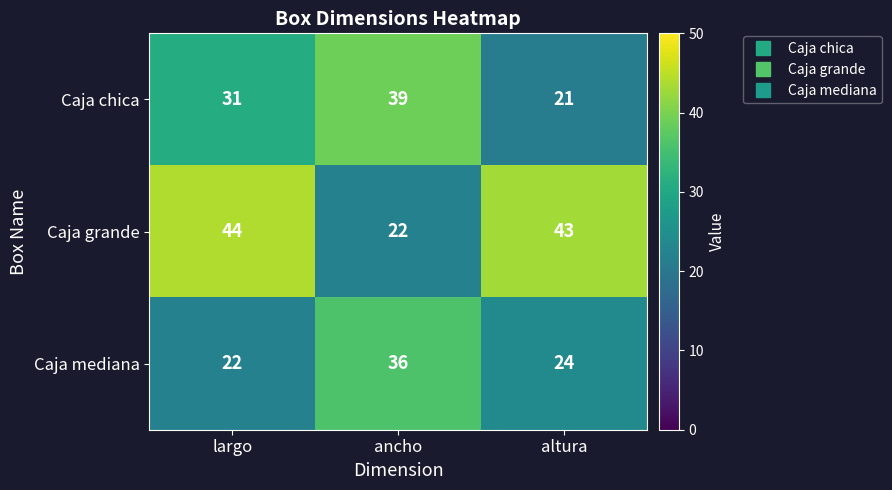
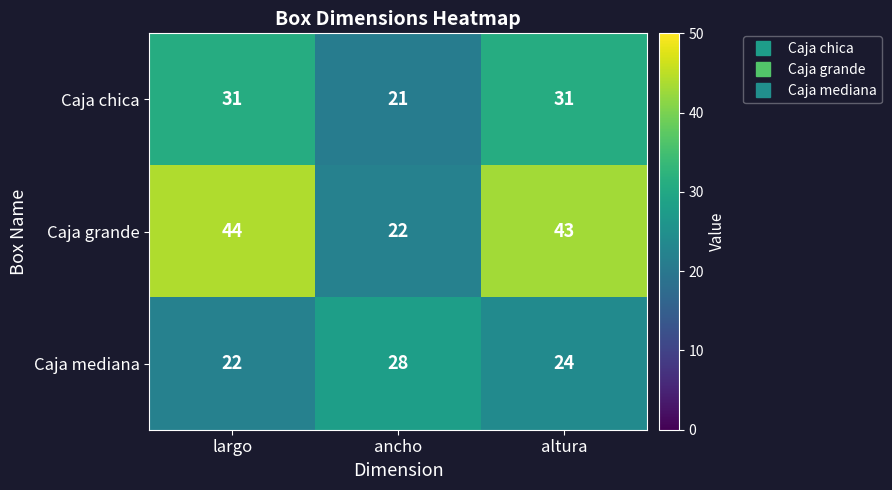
  {
    "Caja chica": {
      "largo": 31,
-     "ancho": 39,
-     "altura": 21
+     "ancho": 21,
+     "altura": 31
    },
    "Caja grande": {
      "largo": 44,
      "ancho": 22,
      "altura": 43
    },
    "Caja mediana": {
      "largo": 22,
-     "ancho": 36,
+     "ancho": 28,
      "altura": 24
    }
  }
